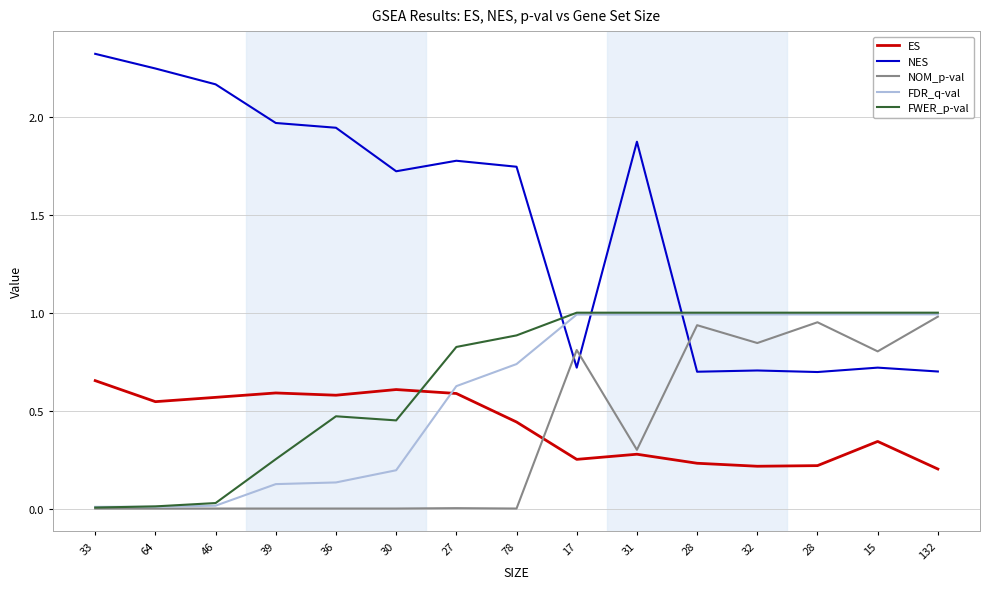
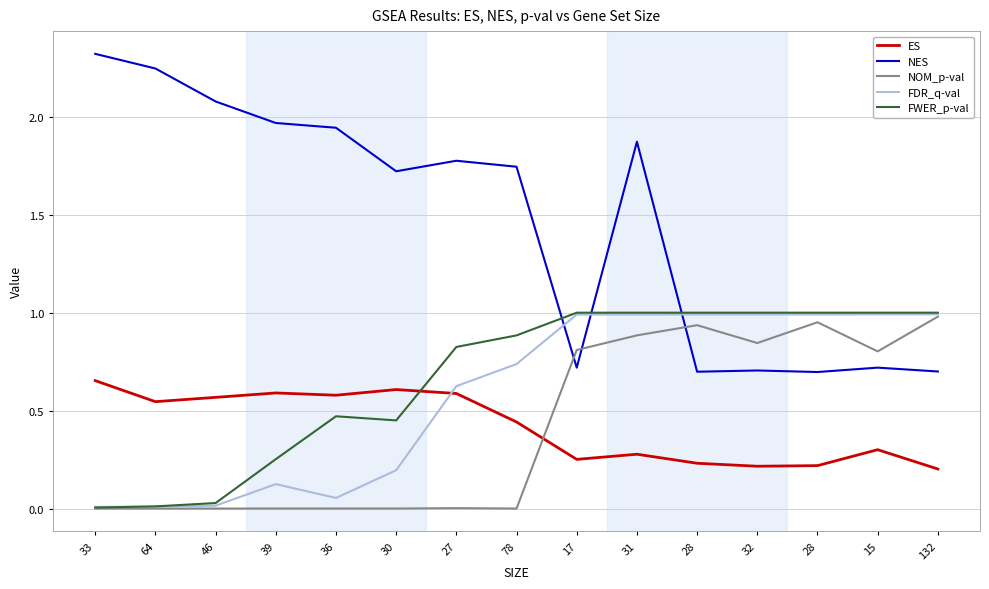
  {
    "ES": {
      "33": 0.65,
      "64": 0.55,
      "46": 0.57,
      "39": 0.59,
      "36": 0.58,
      "30": 0.61,
      "27": 0.59,
      "78": 0.44,
      "17": 0.25,
      "31": 0.28,
      "32": 0.22,
-     "15": 0.34,
+     "15": 0.30,
      "132": 0.20
    },
    "NES": {
      "33": 2.32,
      "64": 2.25,
-     "46": 2.17,
+     "46": 2.08,
      "39": 1.97,
      "36": 1.94,
      "30": 1.72,
      "27": 1.78,
      "78": 1.75,
      "17": 0.72,
      "31": 1.87,
      "32": 0.70,
      "15": 0.72,
      "132": 0.70
    },
    "NOM_p-val": {
      "46": 0.00,
      "39": 0.00,
      "36": 0.00,
      "30": 0.00,
      "27": 0.00,
      "78": 0.00,
      "17": 0.81,
-     "31": 0.30,
+     "31": 0.88,
      "32": 0.85,
      "15": 0.80
    },
    "FDR_q-val": {
      "46": 0.01,
      "39": 0.12,
-     "36": 0.13,
+     "36": 0.05,
      "30": 0.20,
      "27": 0.62,
      "78": 0.74
    },
    "FWER_p-val": {
      "46": 0.03,
      "39": 0.25,
      "36": 0.47,
      "30": 0.45,
      "27": 0.83,
      "78": 0.88
    }
  }
